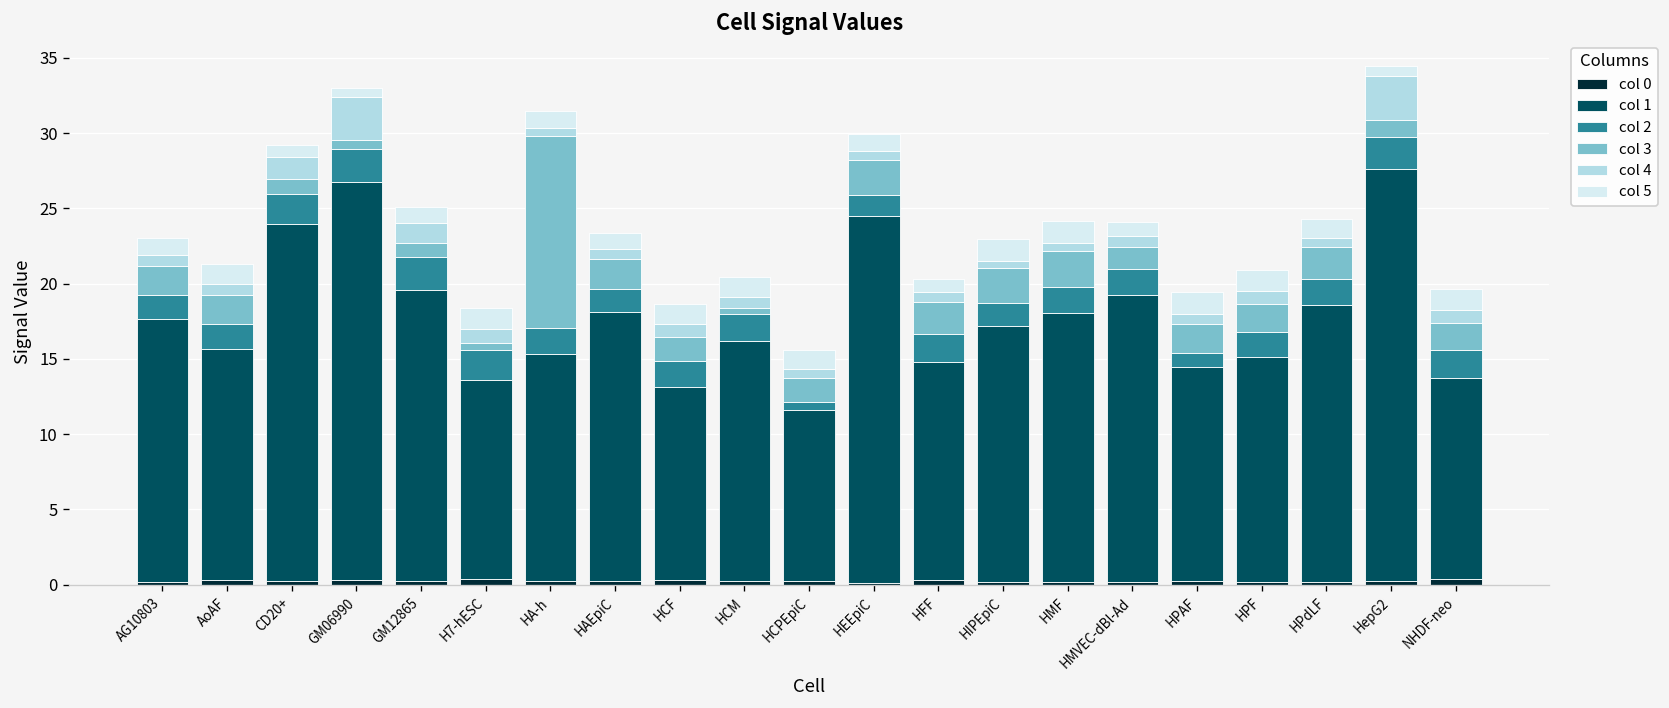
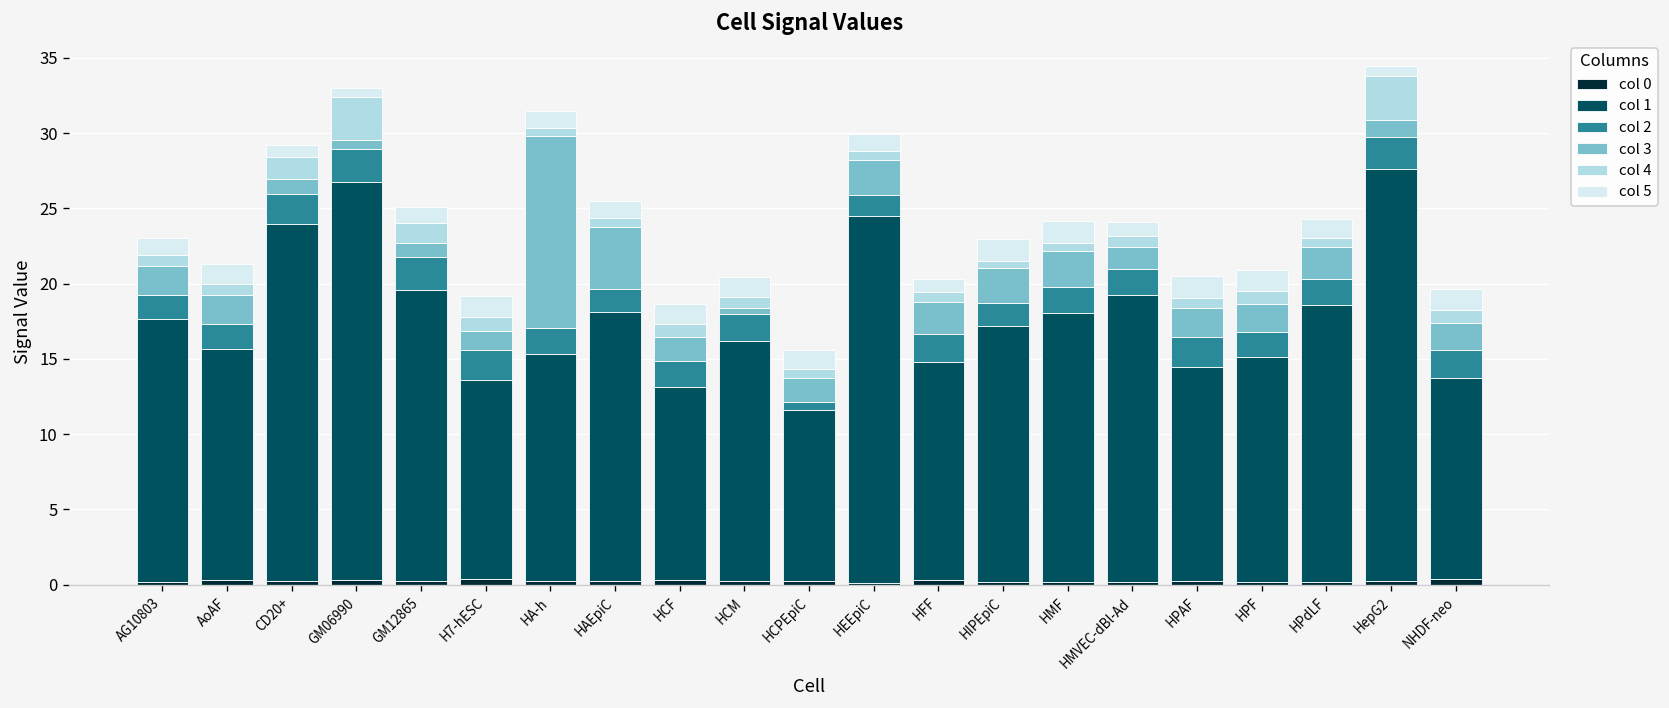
  {
    "col 2": {
      "AG10803": 1.6,
      "AoAF": 1.7,
      "CD20+": 2.0,
      "GM06990": 2.2,
      "GM12865": 2.2,
      "H7-hESC": 2.0,
      "HA-h": 1.7,
      "HAEpiC": 1.6,
      "HCF": 1.7,
      "HCM": 1.8,
      "HCPEpiC": 0.5,
      "HEEpiC": 1.4,
      "HFF": 1.9,
      "HIPEpiC": 1.5,
      "HMF": 1.7,
      "HMVEC-dBl-Ad": 1.7,
-     "HPAF": 0.9,
+     "HPAF": 2.0,
      "HPF": 1.7,
      "HPdLF": 1.8,
      "HepG2": 2.1,
      "NHDF-neo": 1.9
    },
    "col 3": {
      "AG10803": 2.0,
      "AoAF": 1.9,
      "CD20+": 1.0,
      "GM06990": 0.6,
      "GM12865": 0.9,
-     "H7-hESC": 0.5,
+     "H7-hESC": 1.3,
      "HA-h": 12.8,
-     "HAEpiC": 2.0,
+     "HAEpiC": 4.1,
      "HCF": 1.6,
      "HCM": 0.4,
      "HCPEpiC": 1.6,
      "HEEpiC": 2.3,
      "HFF": 2.1,
      "HIPEpiC": 2.3,
      "HMF": 2.4,
      "HMVEC-dBl-Ad": 1.5,
      "HPAF": 1.9,
      "HPF": 1.8,
      "HPdLF": 2.1,
      "HepG2": 1.1,
      "NHDF-neo": 1.8
    }
  }
